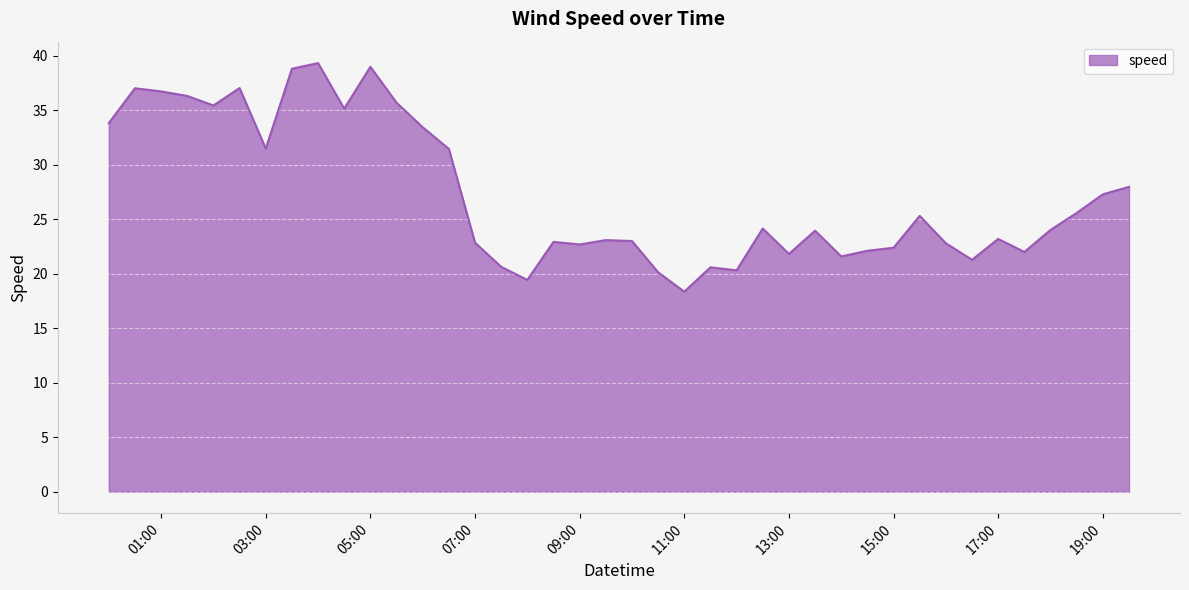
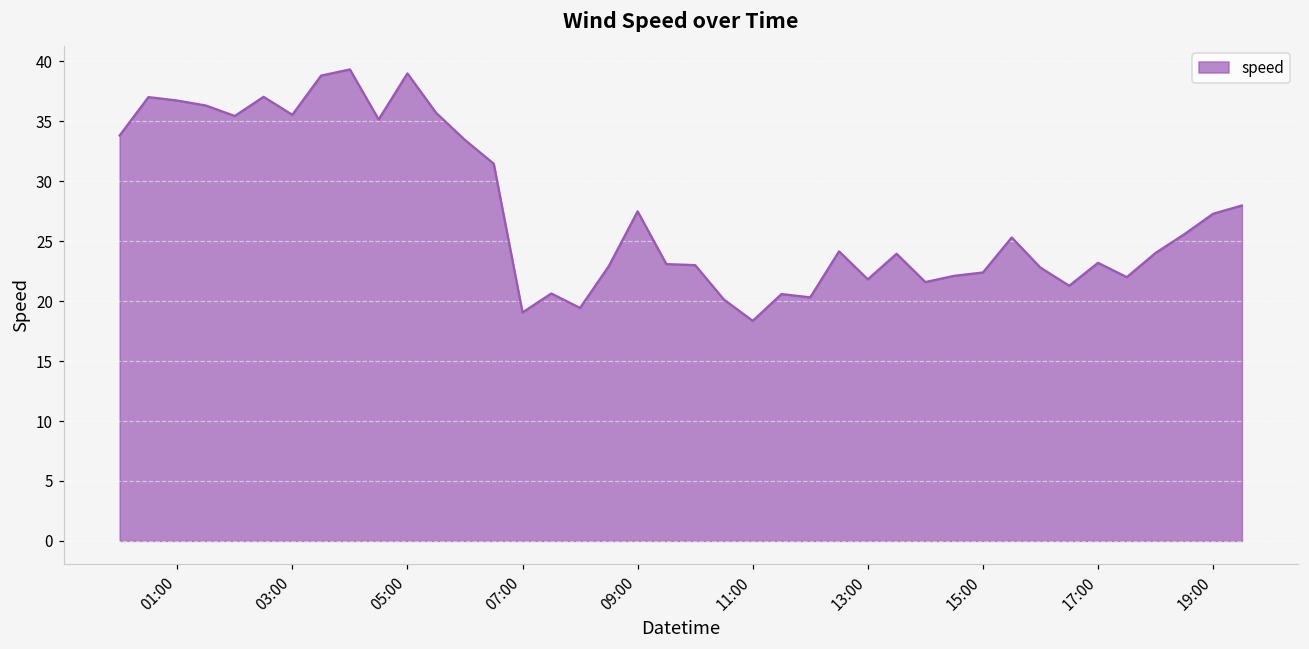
  {
    "01:00": 36.7,
-   "03:00": 31.5,
+   "03:00": 35.6,
    "05:00": 39.0,
-   "07:00": 22.9,
-   "09:00": 22.7,
+   "07:00": 19.1,
+   "09:00": 27.5,
    "11:00": 18.4,
    "13:00": 21.8,
    "15:00": 22.4,
    "17:00": 23.2,
    "19:00": 27.3
  }
